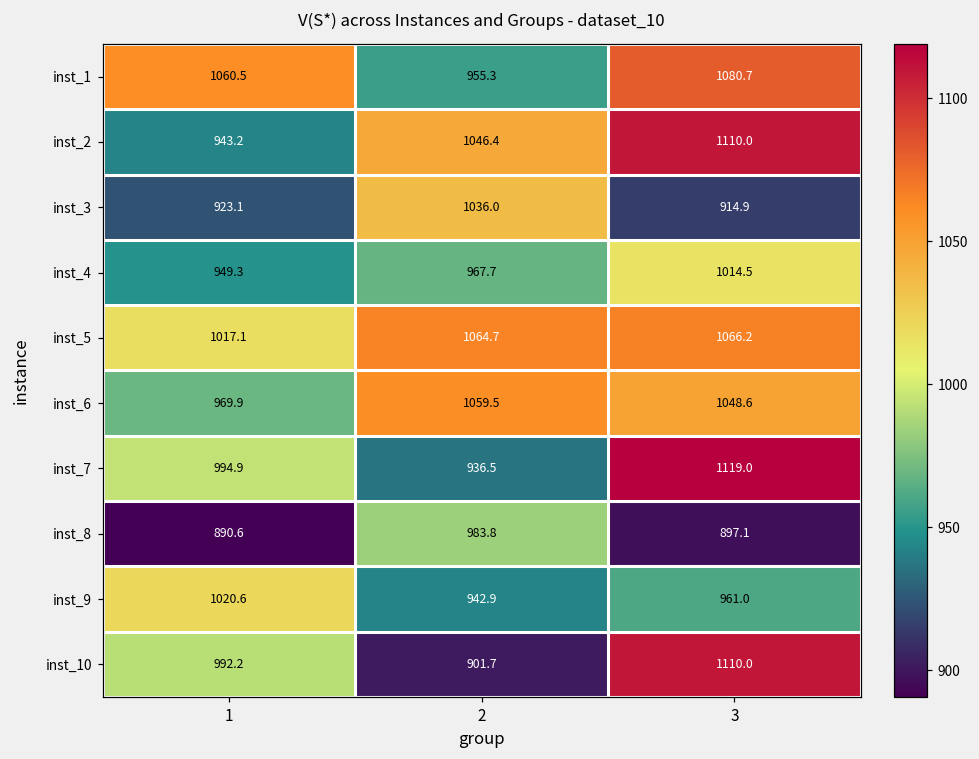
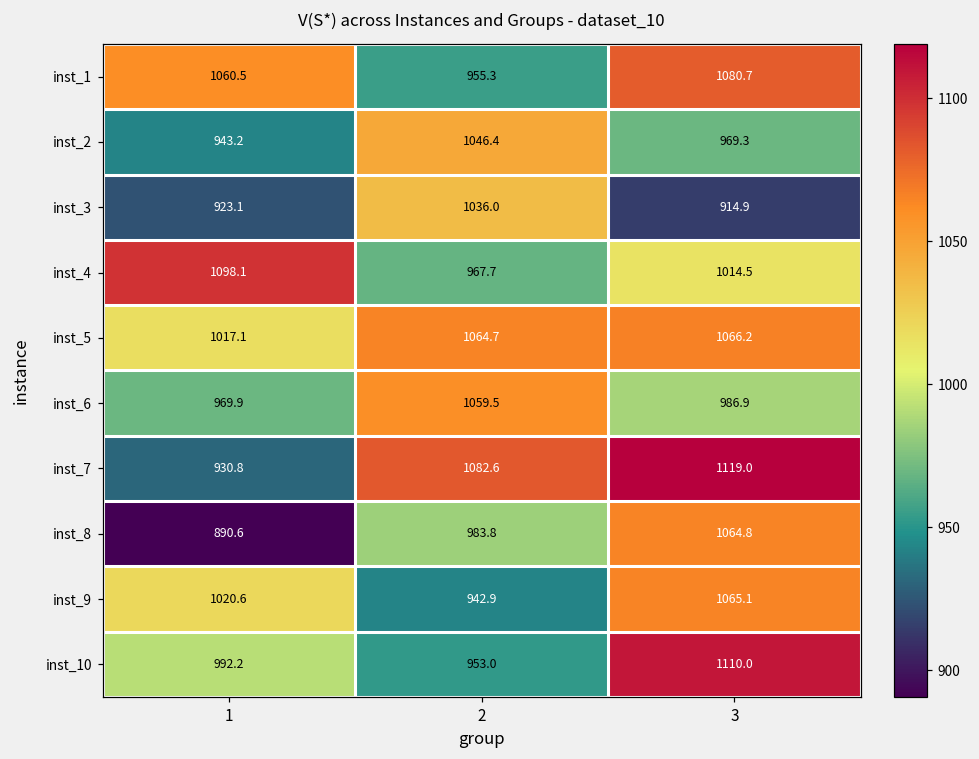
  {
    "inst_1": {
      "1": 1060.5,
      "2": 955.3,
      "3": 1080.7
    },
    "inst_2": {
      "1": 943.2,
      "2": 1046.4,
-     "3": 1110.0
+     "3": 969.3
    },
    "inst_3": {
      "1": 923.1,
      "2": 1036.0,
      "3": 914.9
    },
    "inst_4": {
-     "1": 949.3,
+     "1": 1098.1,
      "2": 967.7,
      "3": 1014.5
    },
    "inst_5": {
      "1": 1017.1,
      "2": 1064.7,
      "3": 1066.2
    },
    "inst_6": {
      "1": 969.9,
      "2": 1059.5,
-     "3": 1048.6
+     "3": 986.9
    },
    "inst_7": {
-     "1": 994.9,
-     "2": 936.5,
+     "1": 930.8,
+     "2": 1082.6,
      "3": 1119.0
    },
    "inst_8": {
      "1": 890.6,
      "2": 983.8,
-     "3": 897.1
+     "3": 1064.8
    },
    "inst_9": {
      "1": 1020.6,
      "2": 942.9,
-     "3": 961.0
+     "3": 1065.1
    },
    "inst_10": {
      "1": 992.2,
-     "2": 901.7,
+     "2": 953.0,
      "3": 1110.0
    }
  }
